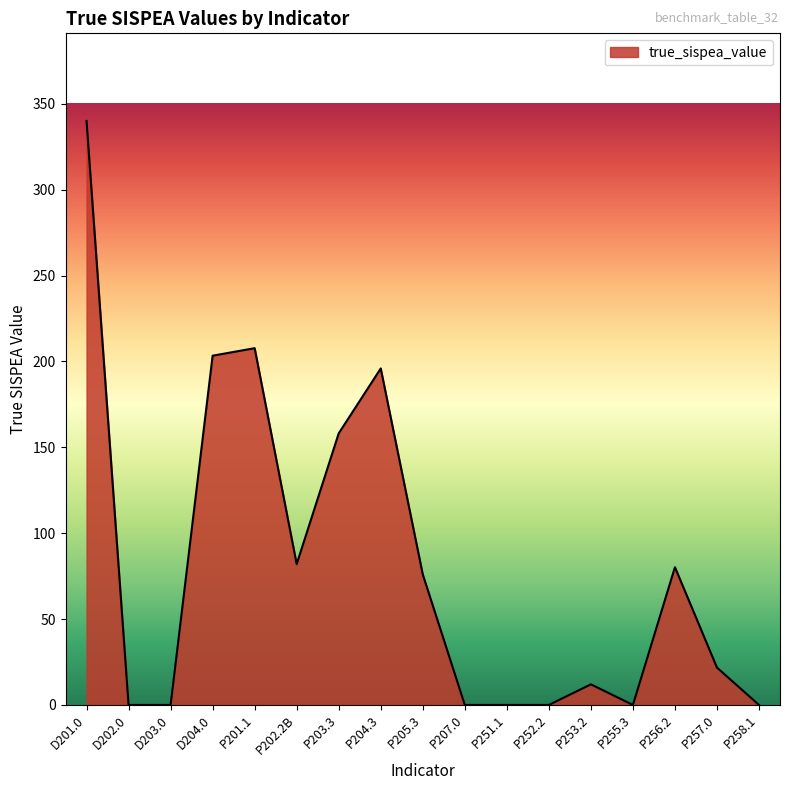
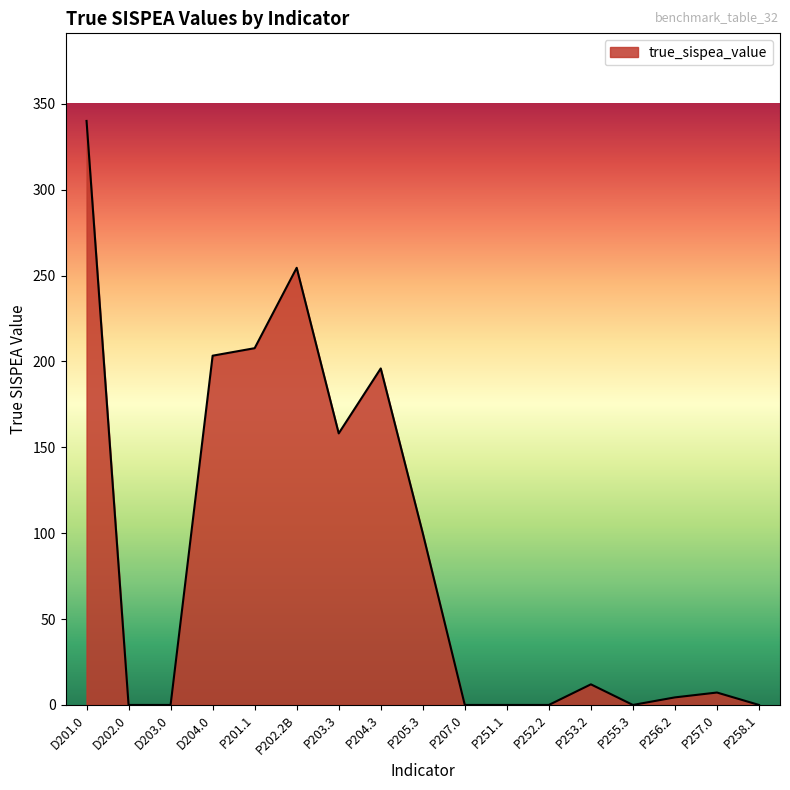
  {
    "D201.0": 340,
    "D202.0": 0,
    "D203.0": 0,
    "D204.0": 203,
    "P201.1": 208,
-   "P202.2B": 82,
+   "P202.2B": 255,
    "P203.3": 158,
    "P204.3": 196,
-   "P205.3": 76,
+   "P205.3": 100,
    "P207.0": 0,
    "P251.1": 0,
    "P252.2": 0,
    "P253.2": 12,
    "P255.3": 0,
-   "P256.2": 80,
-   "P257.0": 22,
+   "P256.2": 4,
+   "P257.0": 7,
    "P258.1": 0
  }
